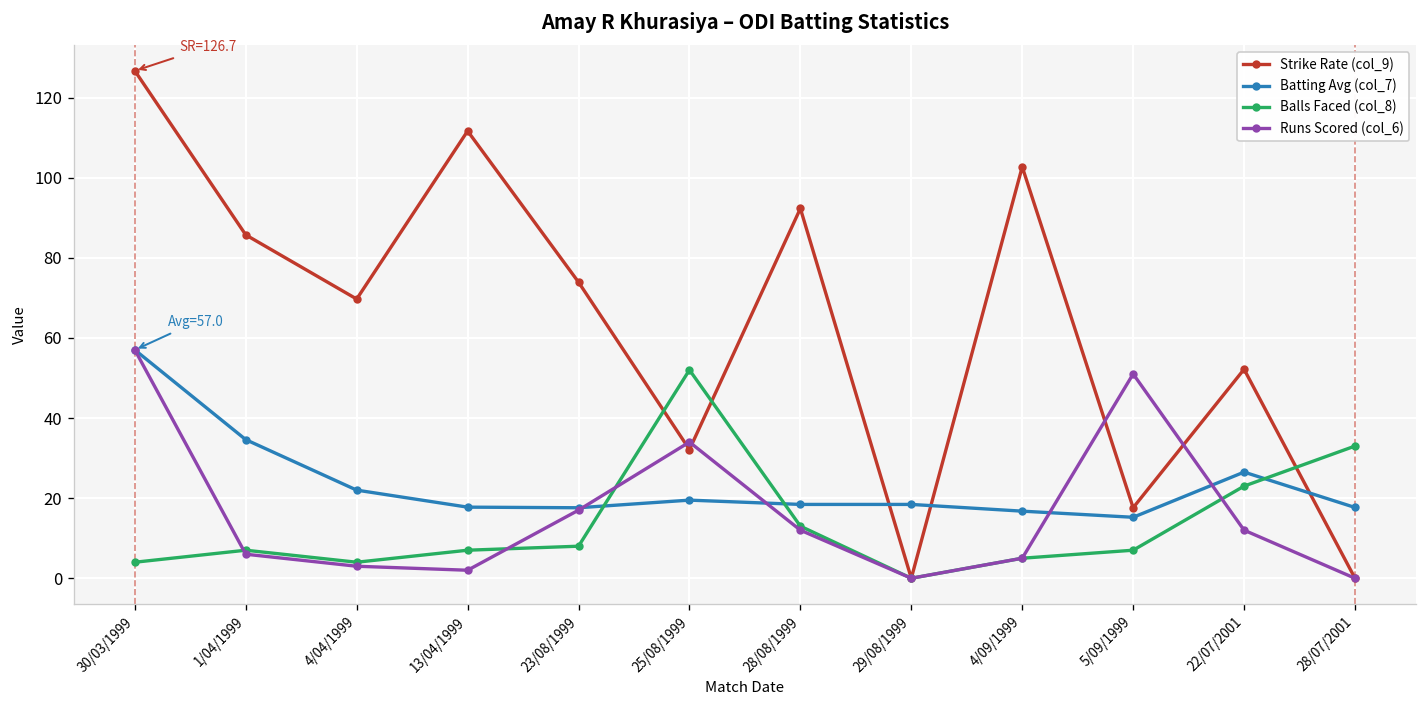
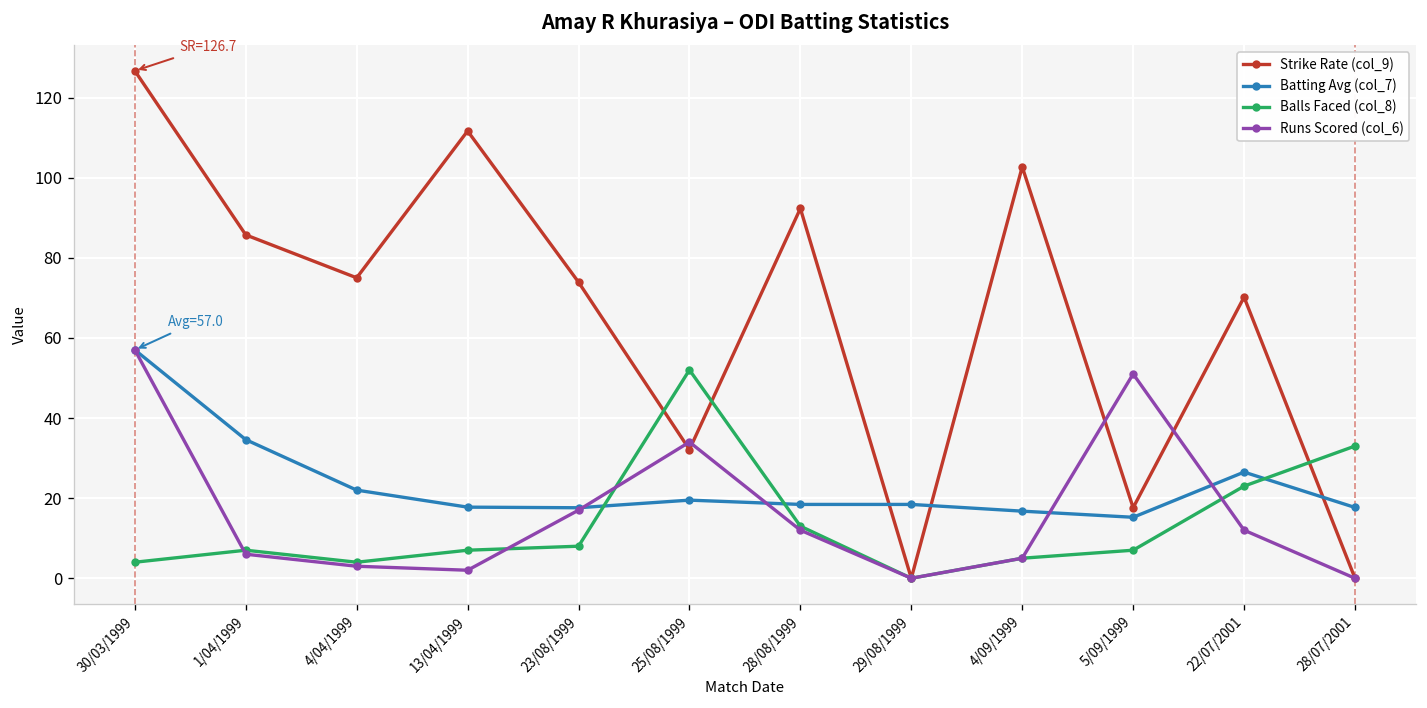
  {
    "Strike Rate (col_9)": {
      "1/04/1999": 86,
-     "4/04/1999": 70,
+     "4/04/1999": 75,
      "13/04/1999": 112,
      "23/08/1999": 74,
      "25/08/1999": 32,
      "28/08/1999": 92,
      "4/09/1999": 103,
      "5/09/1999": 18,
-     "22/07/2001": 52
+     "22/07/2001": 70
    },
    "Batting Avg (col_7)": {
      "1/04/1999": 35,
      "4/04/1999": 22,
      "13/04/1999": 18,
      "25/08/1999": 20,
      "28/08/1999": 18,
      "29/08/1999": 18,
      "4/09/1999": 17,
      "5/09/1999": 15,
      "22/07/2001": 27,
      "28/07/2001": 18
    },
    "Balls Faced (col_8)": {
      "30/03/1999": 4,
      "1/04/1999": 7,
      "4/04/1999": 4,
      "13/04/1999": 7,
      "23/08/1999": 8,
      "25/08/1999": 52,
      "28/08/1999": 13,
      "5/09/1999": 7,
      "22/07/2001": 23,
      "28/07/2001": 33
    },
    "Runs Scored (col_6)": {
      "1/04/1999": 6,
      "4/04/1999": 3,
      "13/04/1999": 2,
      "25/08/1999": 34,
      "28/08/1999": 12,
      "5/09/1999": 51,
      "22/07/2001": 12
    }
  }
